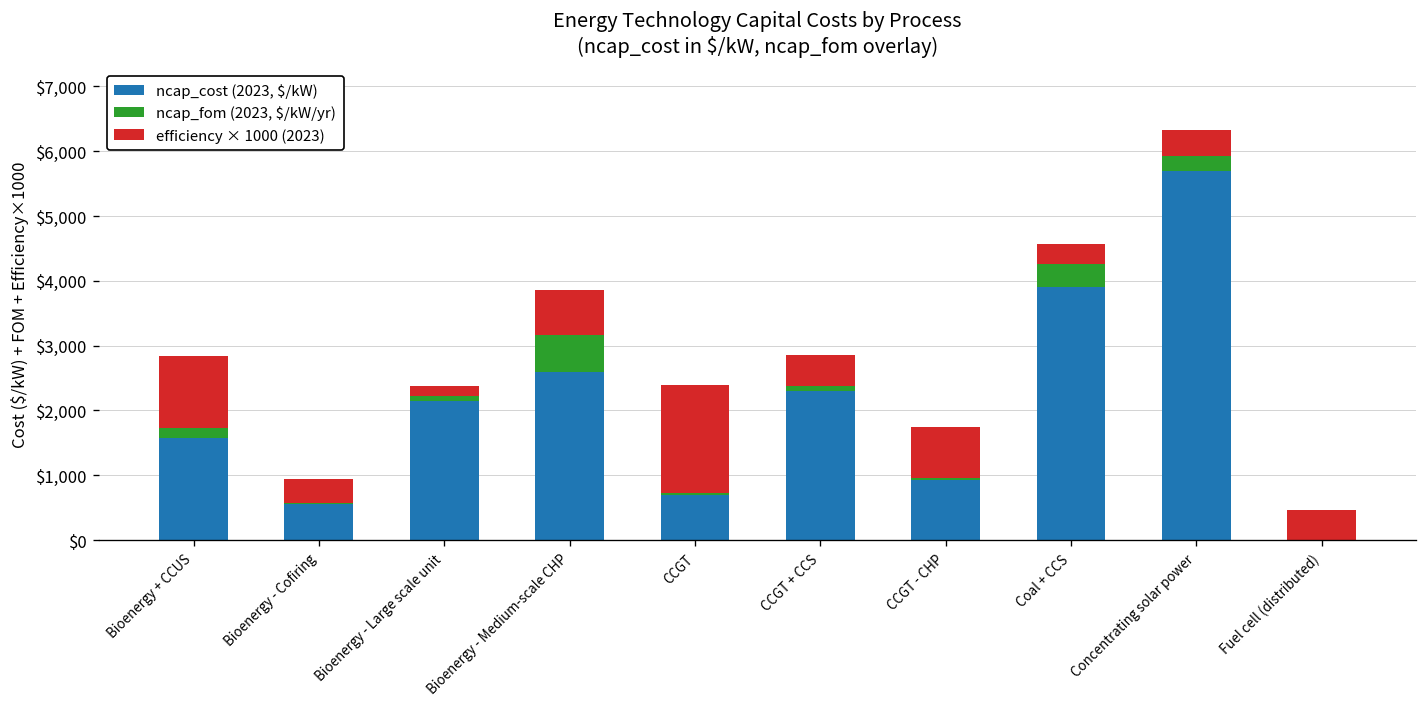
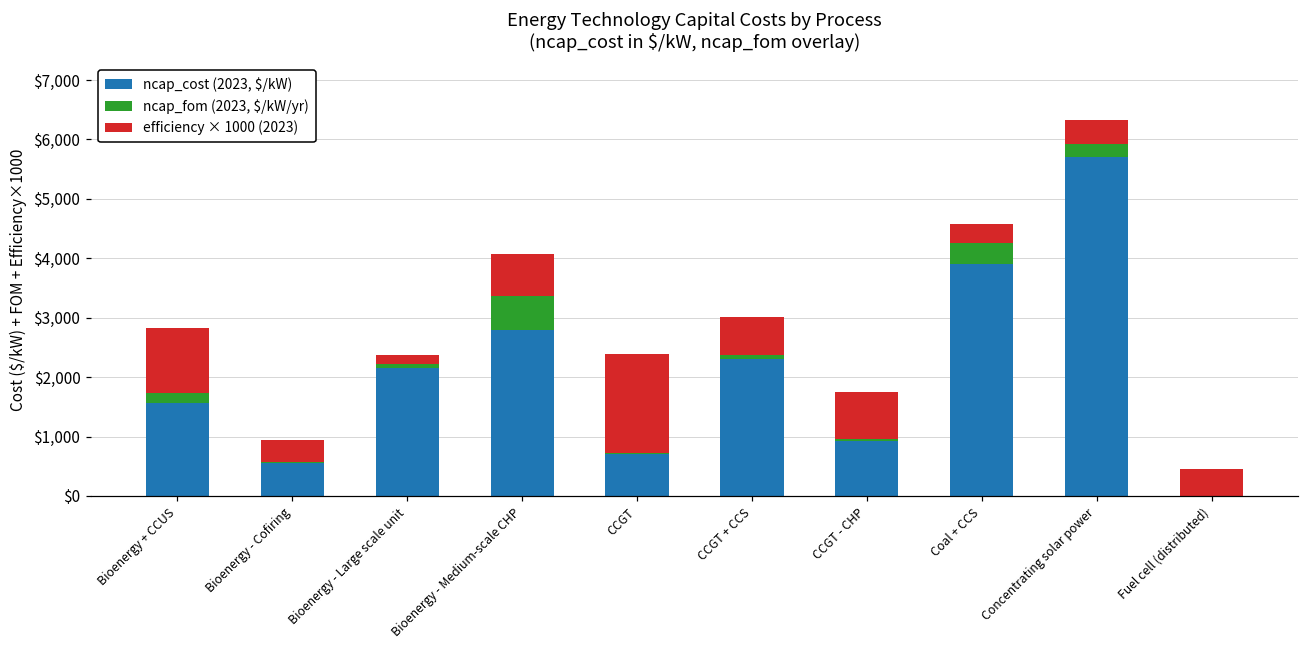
  {
    "ncap_cost (2023, $/kW)": {
      "Bioenergy + CCUS": "$1,600",
      "Bioenergy - Cofiring": "$600",
      "Bioenergy - Large scale unit": "$2,200",
-     "Bioenergy - Medium-scale CHP": "$2,600",
+     "Bioenergy - Medium-scale CHP": "$2,800",
      "CCGT": "$700",
      "CCGT + CCS": "$2,300",
      "CCGT - CHP": "$900",
      "Coal + CCS": "$3,900",
      "Concentrating solar power": "$5,700",
      "Fuel cell (distributed)": "$0"
    },
    "ncap_fom (2023, $/kW/yr)": {
      "Bioenergy + CCUS": "$200",
      "Bioenergy - Large scale unit": "$100",
      "Bioenergy - Medium-scale CHP": "$600",
      "CCGT + CCS": "$100",
      "Coal + CCS": "$400",
      "Concentrating solar power": "$200",
      "Fuel cell (distributed)": "$0"
    },
    "efficiency × 1000 (2023)": {
      "Bioenergy + CCUS": "$1,100",
      "Bioenergy - Cofiring": "$400",
      "Bioenergy - Large scale unit": "$200",
      "Bioenergy - Medium-scale CHP": "$700",
      "CCGT": "$1,700",
-     "CCGT + CCS": "$500",
+     "CCGT + CCS": "$600",
      "CCGT - CHP": "$800",
      "Coal + CCS": "$300",
      "Concentrating solar power": "$400",
      "Fuel cell (distributed)": "$500"
    }
  }
